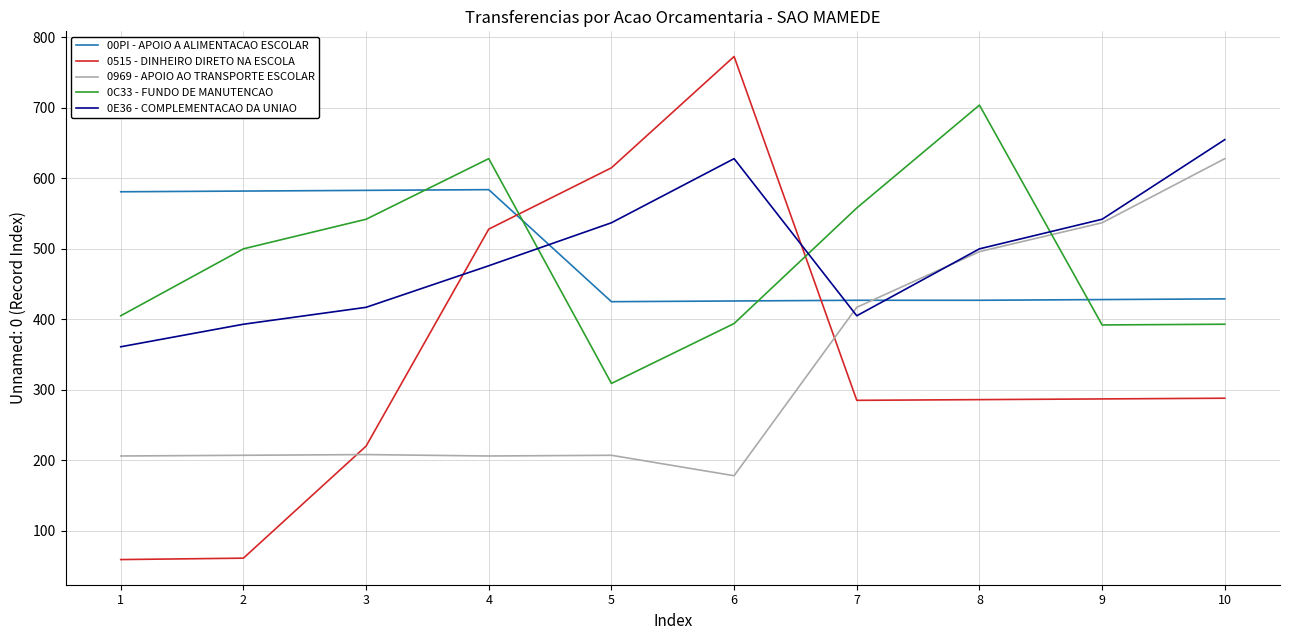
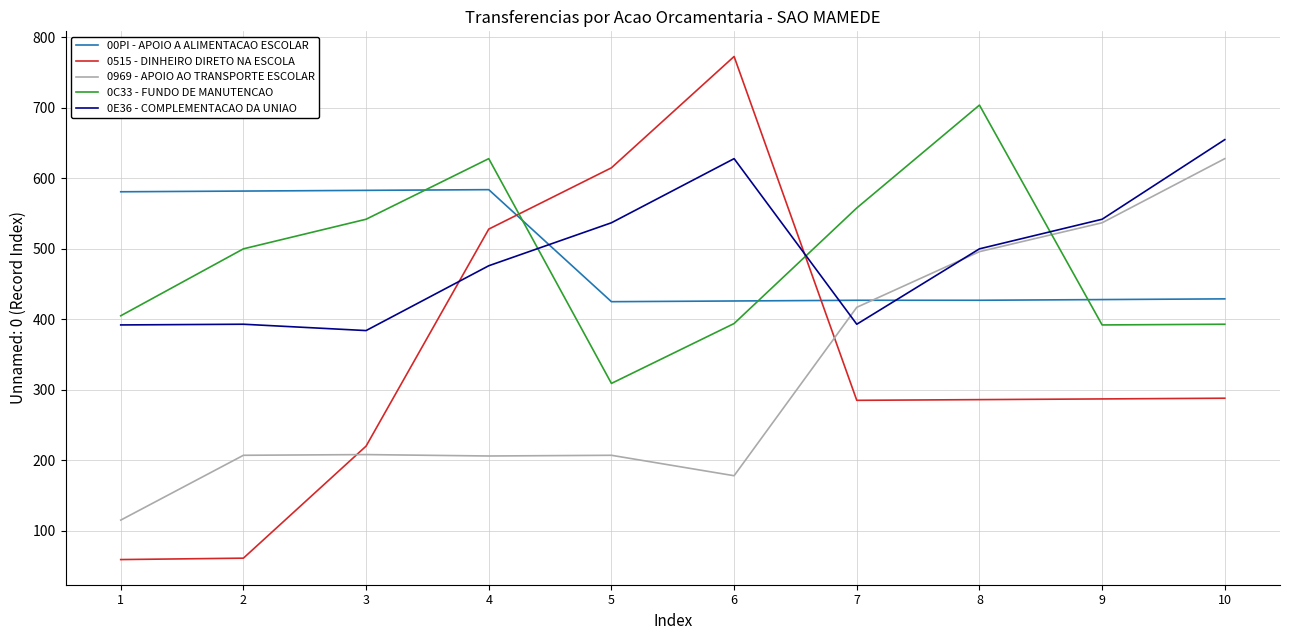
  {
    "00PI - APOIO A ALIMENTACAO ESCOLAR": {
      "1": 580,
      "2": 580,
      "3": 580,
      "4": 580,
      "5": 430,
      "6": 430,
      "7": 430,
      "8": 430,
      "9": 430,
      "10": 430
    },
    "0515 - DINHEIRO DIRETO NA ESCOLA": {
      "1": 60,
      "2": 60,
      "3": 220,
      "4": 530,
      "5": 620,
      "6": 770,
      "7": 290,
      "8": 290,
      "9": 290,
      "10": 290
    },
    "0969 - APOIO AO TRANSPORTE ESCOLAR": {
-     "1": 210,
+     "1": 120,
      "2": 210,
      "3": 210,
      "4": 210,
      "5": 210,
      "6": 180,
      "7": 420,
      "8": 500,
      "9": 540,
      "10": 630
    },
    "0C33 - FUNDO DE MANUTENCAO": {
      "1": 410,
      "2": 500,
      "3": 540,
      "4": 630,
      "5": 310,
      "6": 390,
      "7": 560,
      "8": 700,
      "9": 390,
      "10": 390
    },
    "0E36 - COMPLEMENTACAO DA UNIAO": {
-     "1": 360,
+     "1": 390,
      "2": 390,
-     "3": 420,
+     "3": 380,
      "4": 480,
      "5": 540,
      "6": 630,
-     "7": 410,
+     "7": 390,
      "8": 500,
      "9": 540,
      "10": 660
    }
  }
